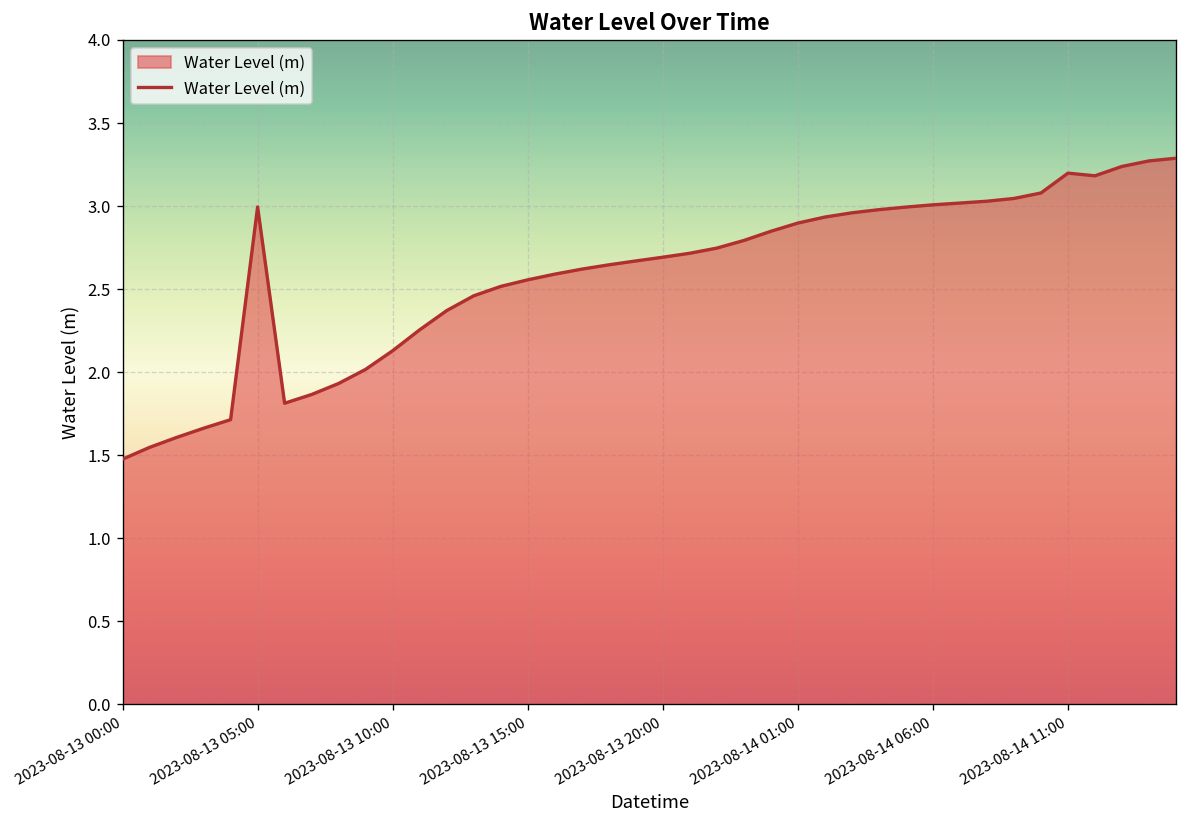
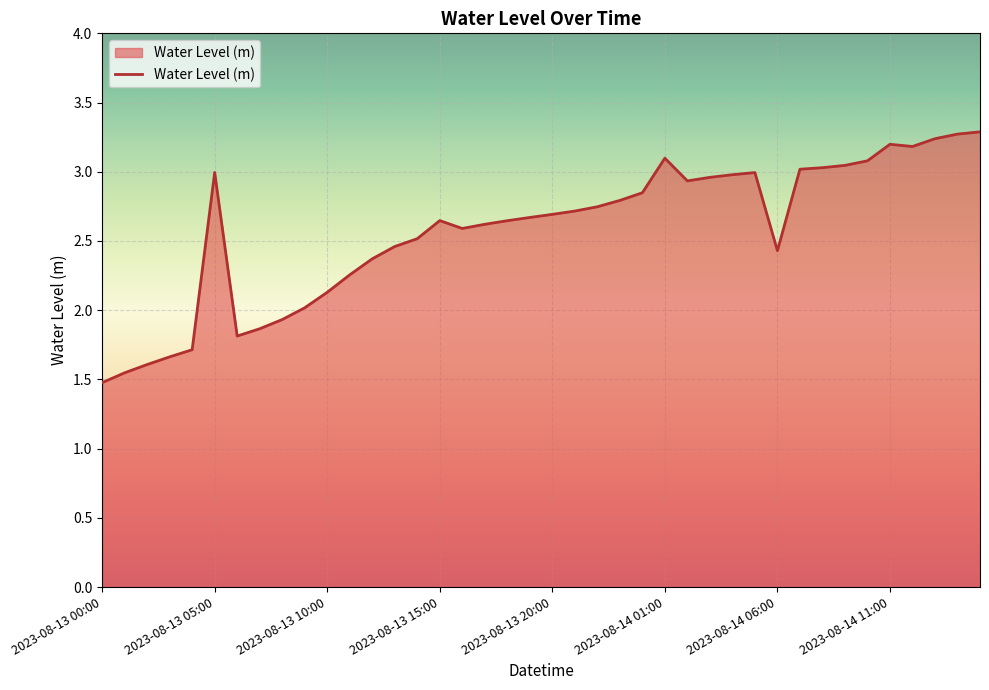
  {
    "2023-08-13 00:00": 1.48,
    "2023-08-13 05:00": 3.00,
    "2023-08-13 10:00": 2.13,
-   "2023-08-13 15:00": 2.56,
+   "2023-08-13 15:00": 2.65,
    "2023-08-13 20:00": 2.69,
-   "2023-08-14 01:00": 2.90,
-   "2023-08-14 06:00": 3.01,
+   "2023-08-14 01:00": 3.10,
+   "2023-08-14 06:00": 2.43,
    "2023-08-14 11:00": 3.20
  }
